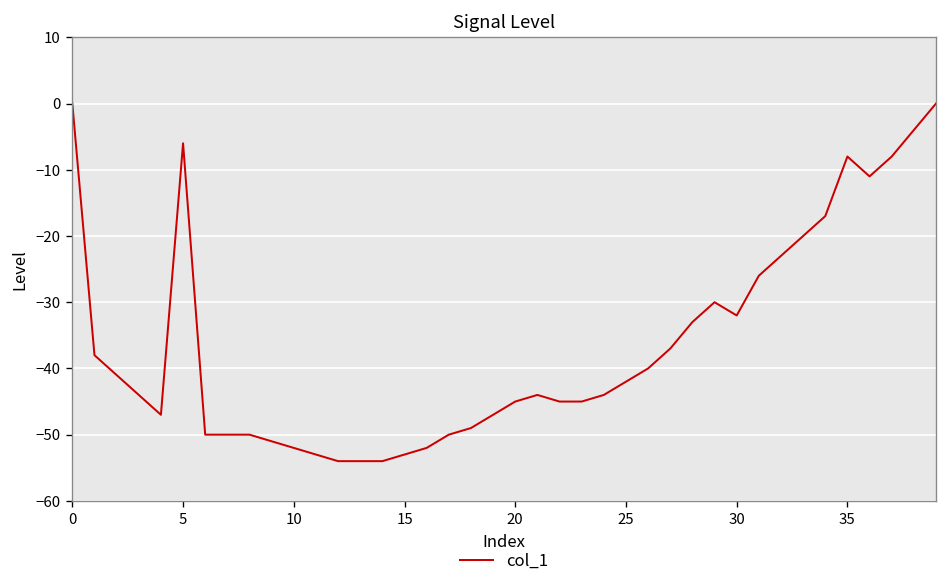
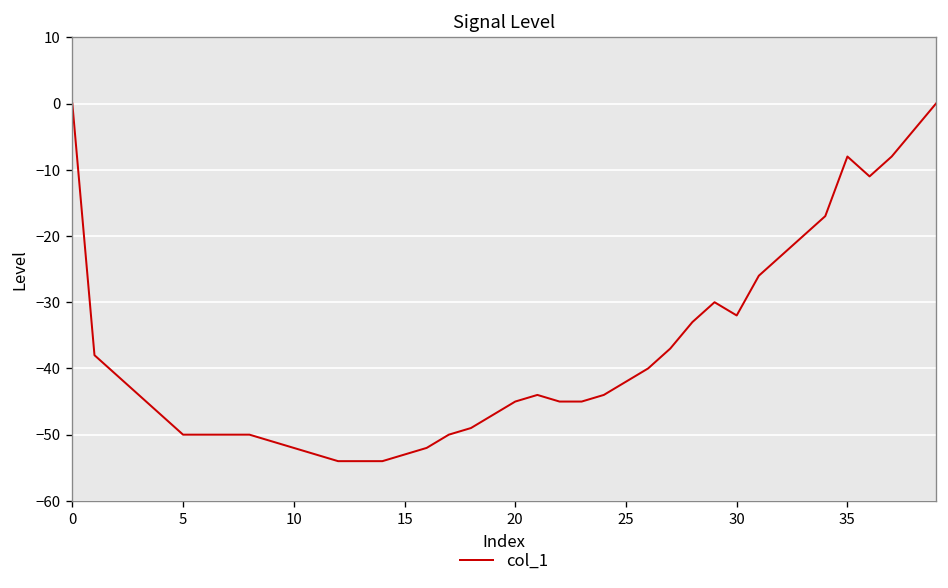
  {
    "0": 0,
-   "5": -6,
+   "5": -50,
    "10": -52,
    "15": -53,
    "20": -45,
    "25": -42,
    "30": -32,
    "35": -8
  }
